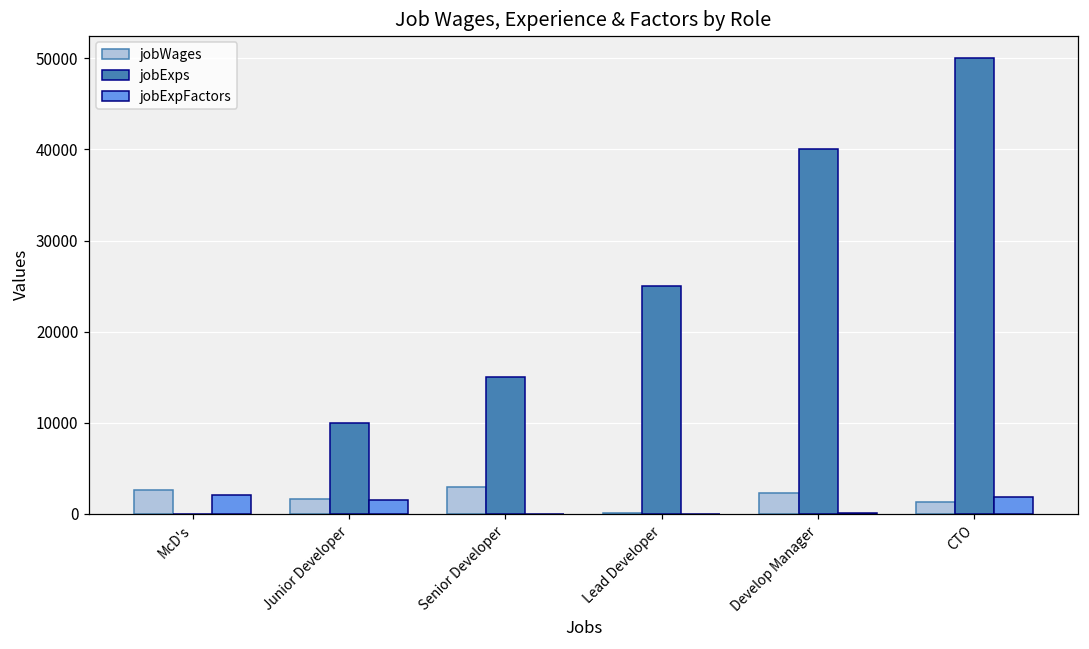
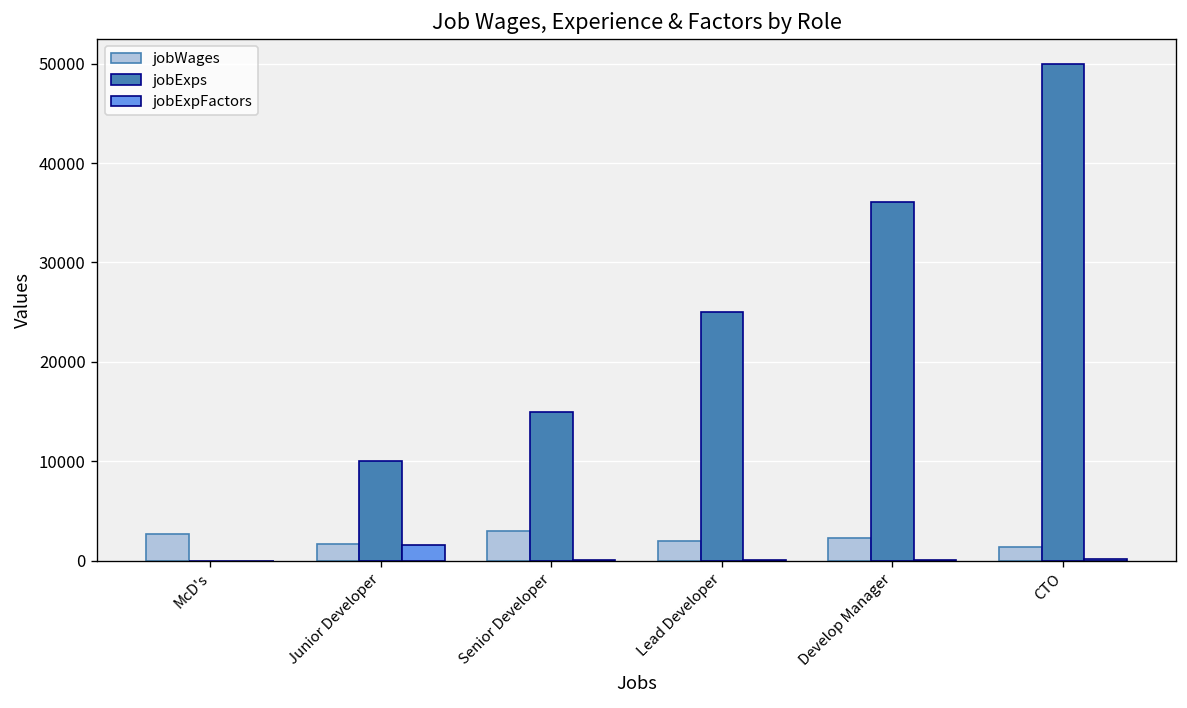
  {
    "jobWages": {
      "McD's": 3000,
      "Junior Developer": 2000,
      "Senior Developer": 3000,
-     "Lead Developer": 0,
+     "Lead Developer": 2000,
      "Develop Manager": 2000,
      "CTO": 1000
    },
    "jobExps": {
      "Junior Developer": 10000,
      "Senior Developer": 15000,
      "Lead Developer": 25000,
-     "Develop Manager": 40000,
+     "Develop Manager": 36000,
      "CTO": 50000
    },
    "jobExpFactors": {
-     "McD's": 2000,
+     "McD's": 0,
      "Junior Developer": 2000,
-     "CTO": 2000
+     "CTO": 0
    }
  }
